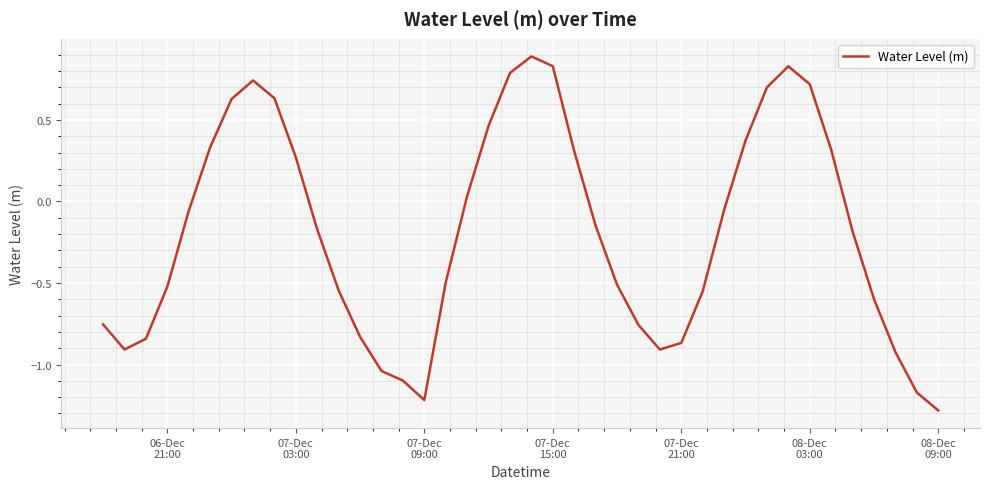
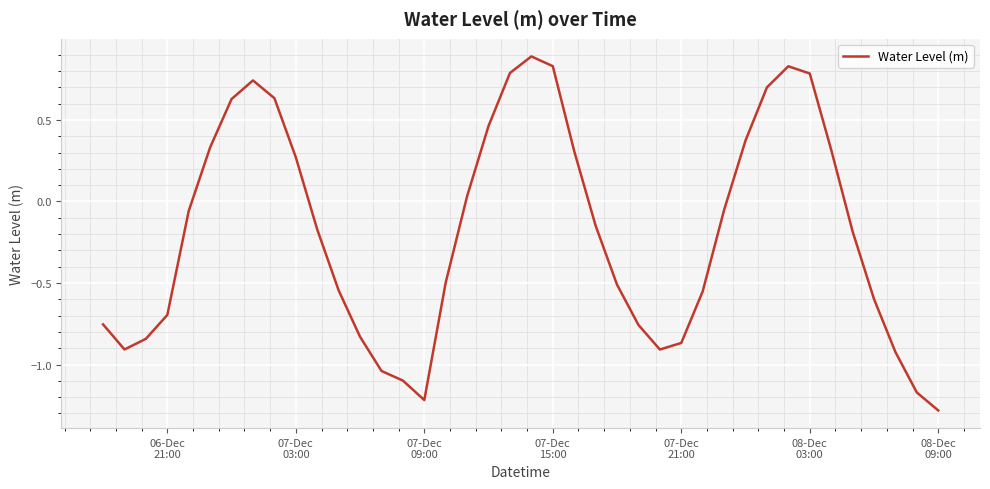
  {
-   "06-Dec 21:00": -0.52,
+   "06-Dec 21:00": -0.70,
    "07-Dec 03:00": 0.27,
    "07-Dec 09:00": -1.22,
    "07-Dec 15:00": 0.83,
    "07-Dec 21:00": -0.87,
-   "08-Dec 03:00": 0.72,
+   "08-Dec 03:00": 0.78,
    "08-Dec 09:00": -1.28
  }
